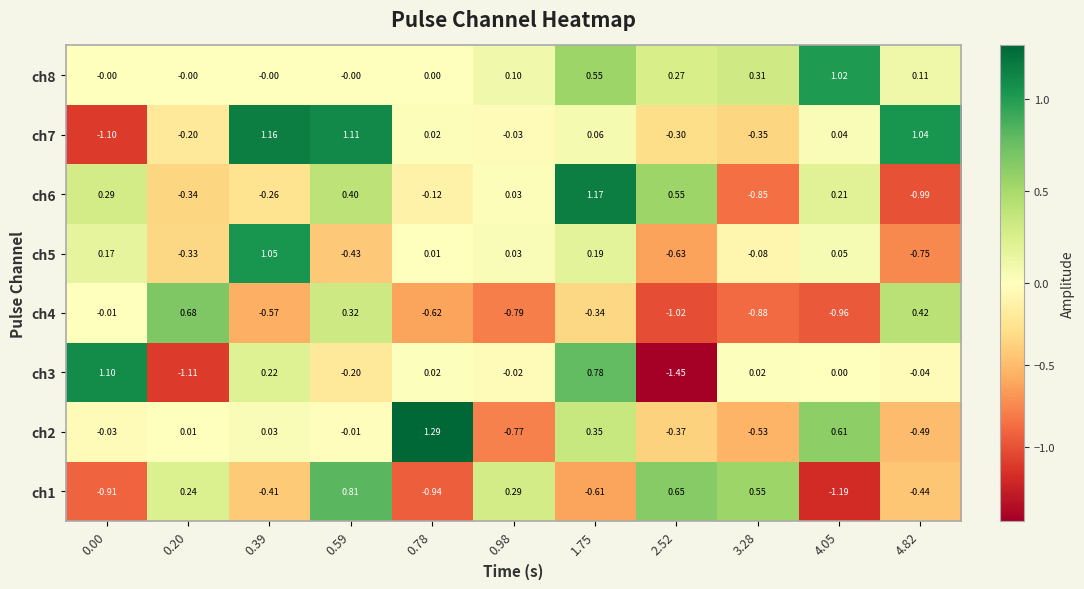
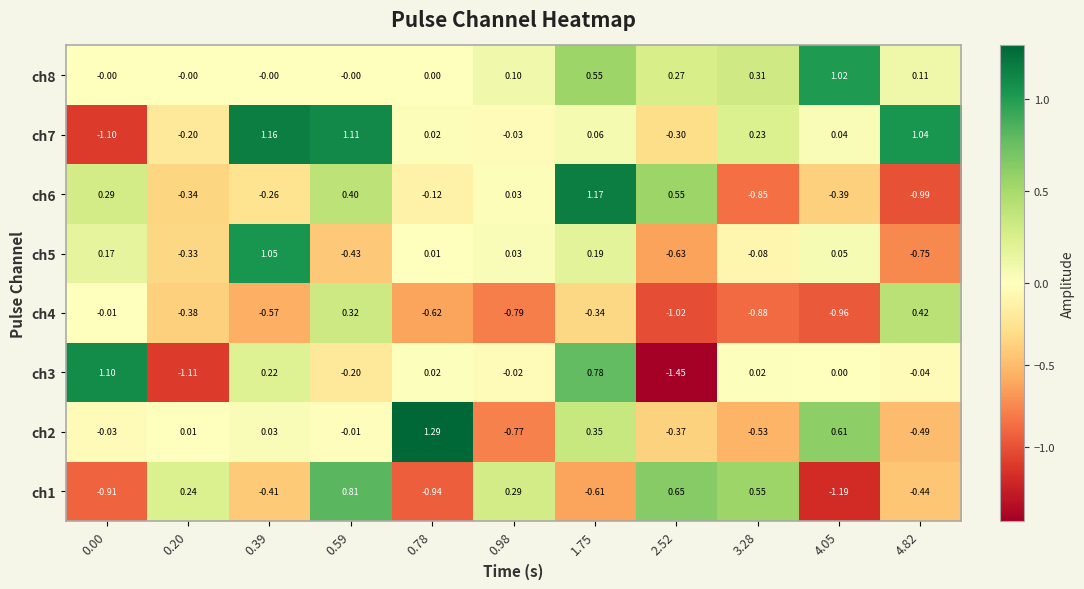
  {
    "ch8": {
      "0.00": -0.00,
      "0.20": -0.00,
      "0.39": -0.00,
      "0.59": -0.00,
      "0.78": 0.00,
      "0.98": 0.10,
      "1.75": 0.55,
      "2.52": 0.27,
      "3.28": 0.31,
      "4.05": 1.02,
      "4.82": 0.11
    },
    "ch7": {
      "0.00": -1.10,
      "0.20": -0.20,
      "0.39": 1.16,
      "0.59": 1.11,
      "0.78": 0.02,
      "0.98": -0.03,
      "1.75": 0.06,
      "2.52": -0.30,
-     "3.28": -0.35,
+     "3.28": 0.23,
      "4.05": 0.04,
      "4.82": 1.04
    },
    "ch6": {
      "0.00": 0.29,
      "0.20": -0.34,
      "0.39": -0.26,
      "0.59": 0.40,
      "0.78": -0.12,
      "0.98": 0.03,
      "1.75": 1.17,
      "2.52": 0.55,
      "3.28": -0.85,
-     "4.05": 0.21,
+     "4.05": -0.39,
      "4.82": -0.99
    },
    "ch5": {
      "0.00": 0.17,
      "0.20": -0.33,
      "0.39": 1.05,
      "0.59": -0.43,
      "0.78": 0.01,
      "0.98": 0.03,
      "1.75": 0.19,
      "2.52": -0.63,
      "3.28": -0.08,
      "4.05": 0.05,
      "4.82": -0.75
    },
    "ch4": {
      "0.00": -0.01,
-     "0.20": 0.68,
+     "0.20": -0.38,
      "0.39": -0.57,
      "0.59": 0.32,
      "0.78": -0.62,
      "0.98": -0.79,
      "1.75": -0.34,
      "2.52": -1.02,
      "3.28": -0.88,
      "4.05": -0.96,
      "4.82": 0.42
    },
    "ch3": {
      "0.00": 1.10,
      "0.20": -1.11,
      "0.39": 0.22,
      "0.59": -0.20,
      "0.78": 0.02,
      "0.98": -0.02,
      "1.75": 0.78,
      "2.52": -1.45,
      "3.28": 0.02,
      "4.05": 0.00,
      "4.82": -0.04
    },
    "ch2": {
      "0.00": -0.03,
      "0.20": 0.01,
      "0.39": 0.03,
      "0.59": -0.01,
      "0.78": 1.29,
      "0.98": -0.77,
      "1.75": 0.35,
      "2.52": -0.37,
      "3.28": -0.53,
      "4.05": 0.61,
      "4.82": -0.49
    },
    "ch1": {
      "0.00": -0.91,
      "0.20": 0.24,
      "0.39": -0.41,
      "0.59": 0.81,
      "0.78": -0.94,
      "0.98": 0.29,
      "1.75": -0.61,
      "2.52": 0.65,
      "3.28": 0.55,
      "4.05": -1.19,
      "4.82": -0.44
    }
  }
